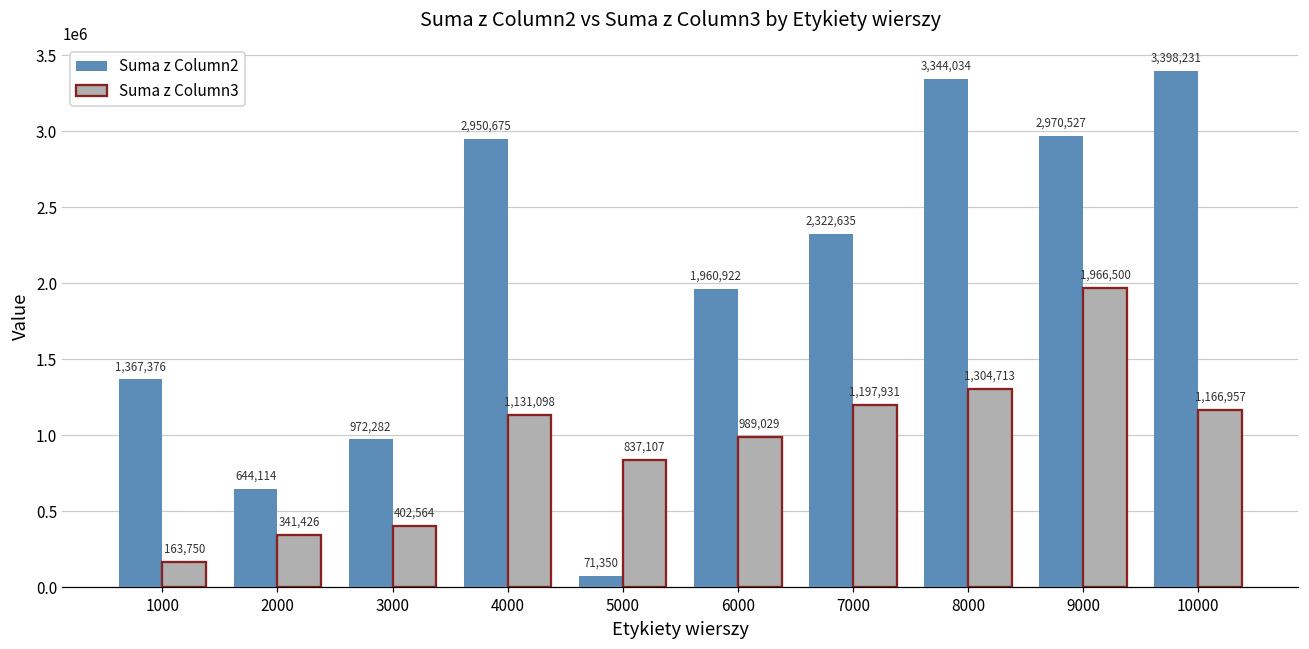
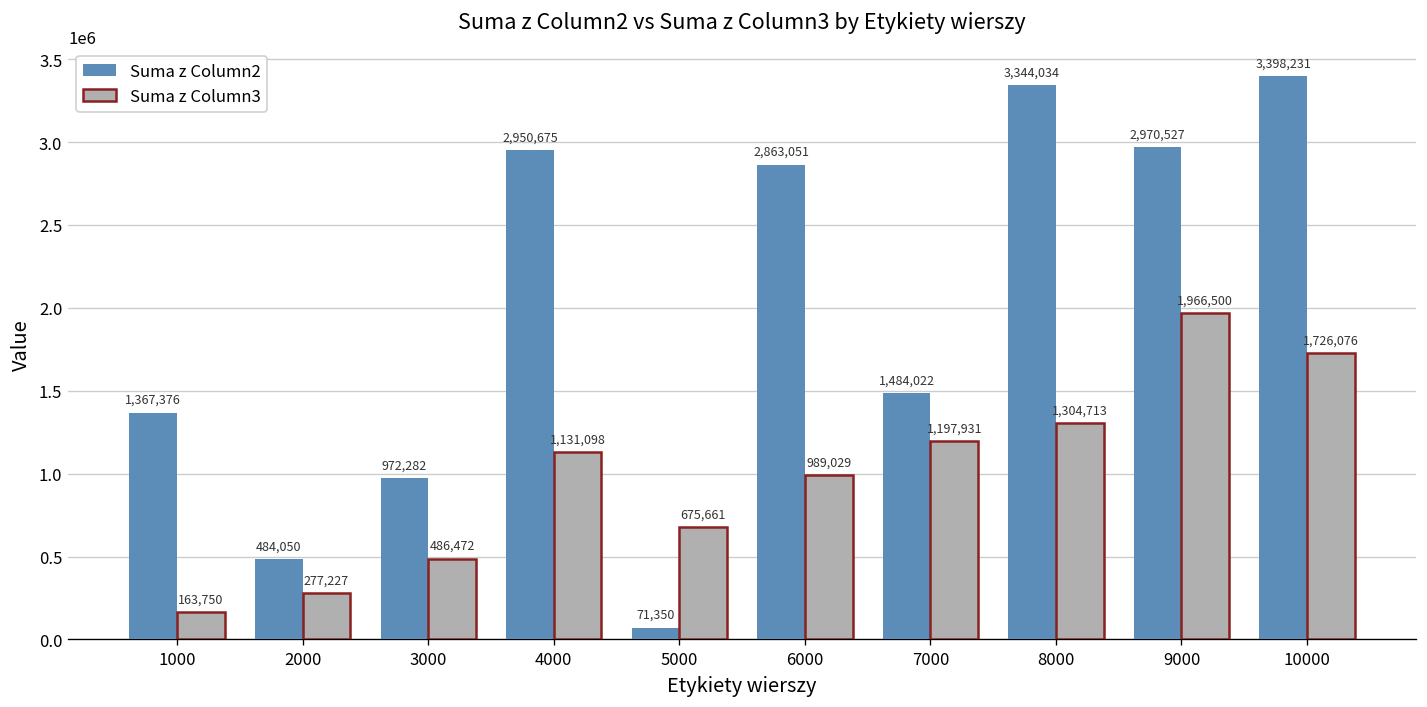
  {
    "Suma z Column2": {
      "1000": "1,367,376",
-     "2000": "644,114",
+     "2000": "484,050",
      "3000": "972,282",
      "4000": "2,950,675",
      "5000": "71,350",
-     "6000": "1,960,922",
-     "7000": "2,322,635",
+     "6000": "2,863,051",
+     "7000": "1,484,022",
      "8000": "3,344,034",
      "9000": "2,970,527",
      "10000": "3,398,231"
    },
    "Suma z Column3": {
      "1000": "163,750",
-     "2000": "341,426",
-     "3000": "402,564",
+     "2000": "277,227",
+     "3000": "486,472",
      "4000": "1,131,098",
-     "5000": "837,107",
+     "5000": "675,661",
      "6000": "989,029",
      "7000": "1,197,931",
      "8000": "1,304,713",
      "9000": "1,966,500",
-     "10000": "1,166,957"
+     "10000": "1,726,076"
    }
  }
